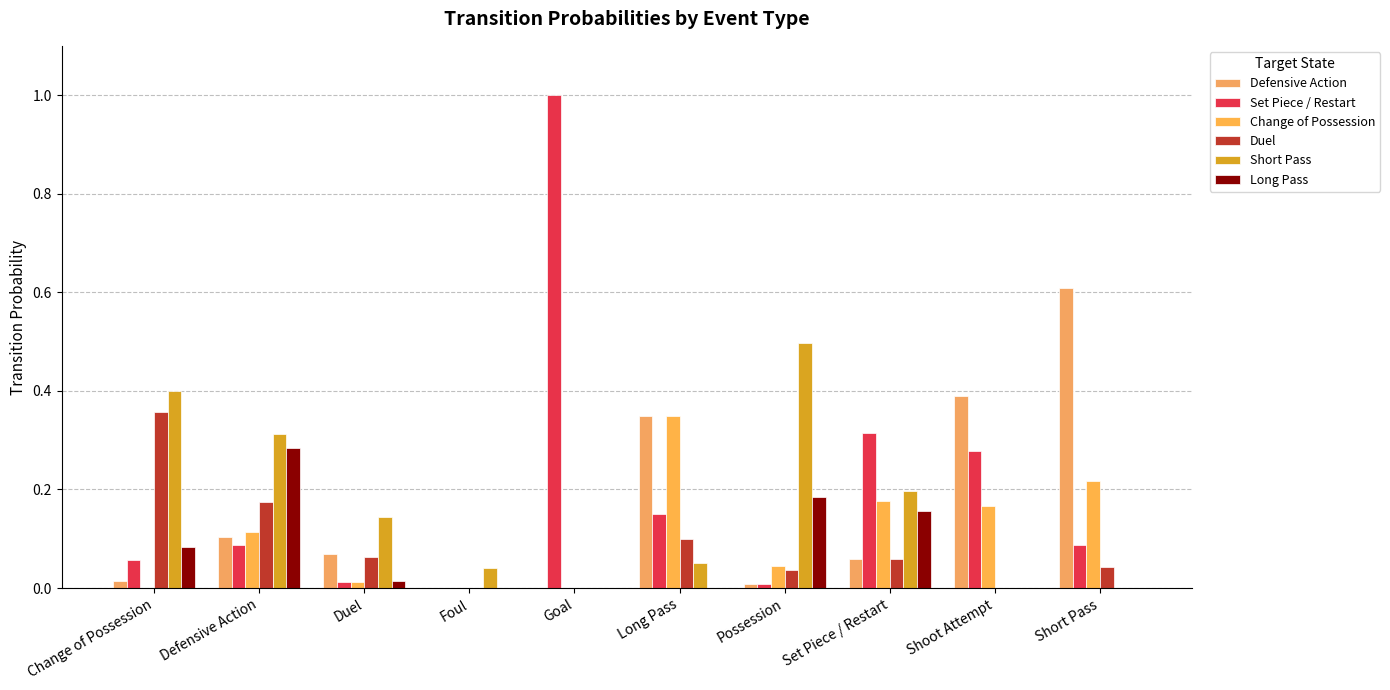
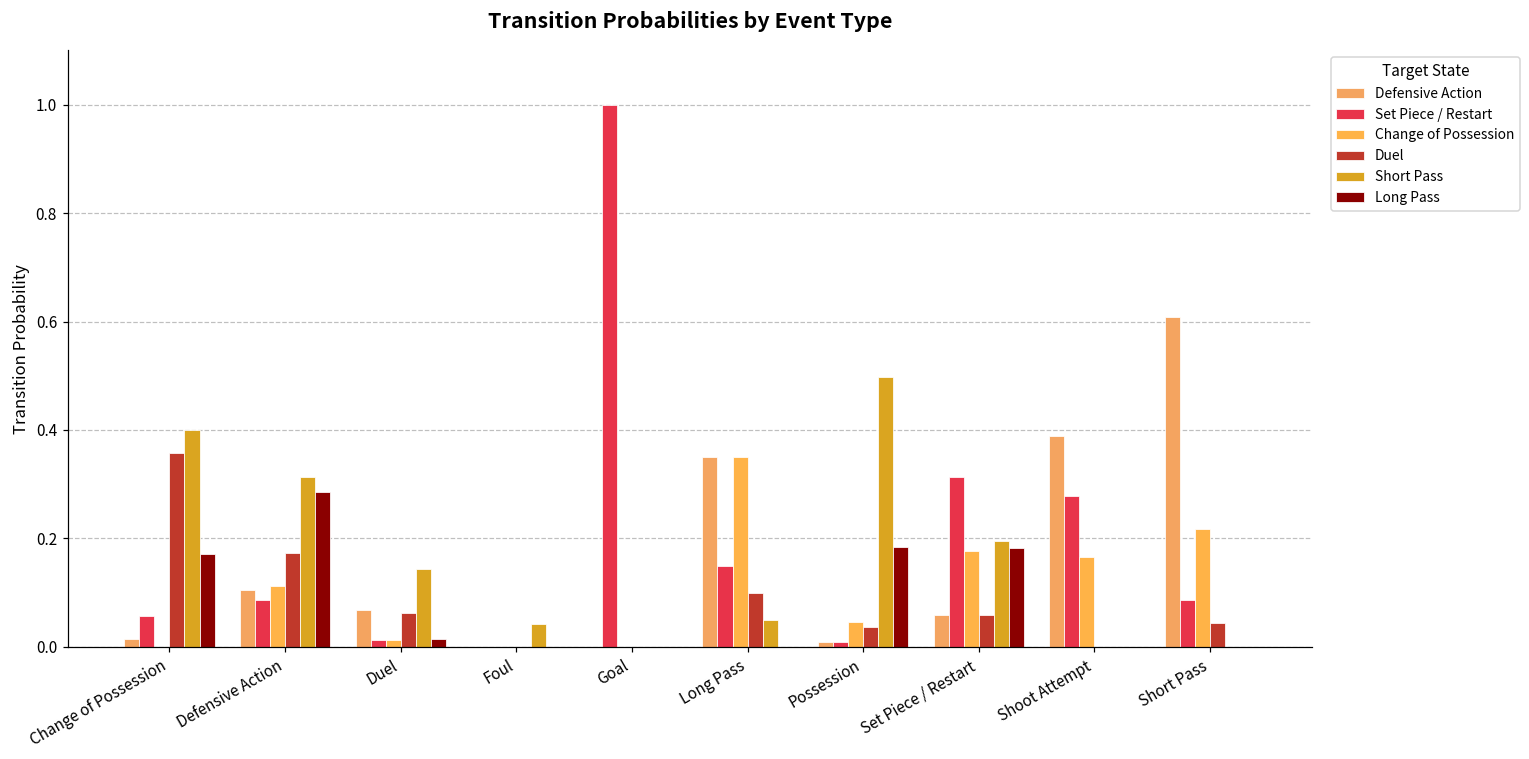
  {
    "Long Pass": {
-     "Change of Possession": 0.08,
+     "Change of Possession": 0.17,
      "Defensive Action": 0.29,
      "Duel": 0.01,
      "Foul": 0.00,
      "Goal": 0.00,
      "Long Pass": 0.00,
      "Possession": 0.18,
-     "Set Piece / Restart": 0.16,
+     "Set Piece / Restart": 0.18,
      "Shoot Attempt": 0.00,
      "Short Pass": 0.00
    }
  }
